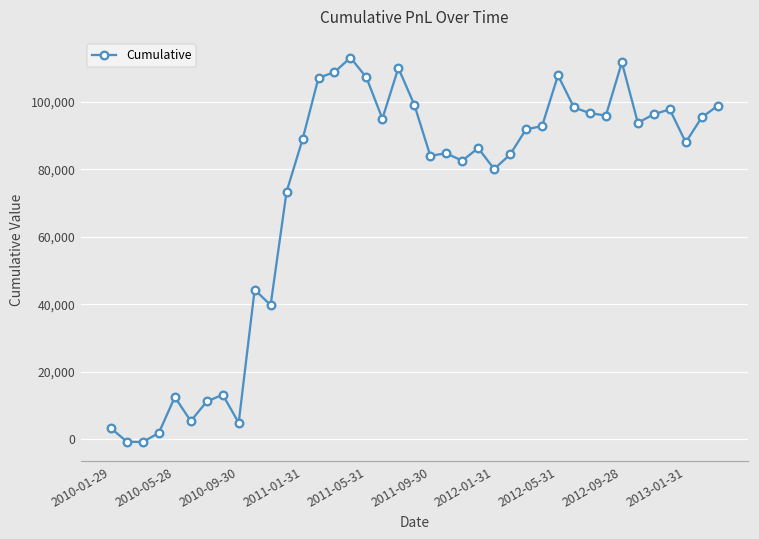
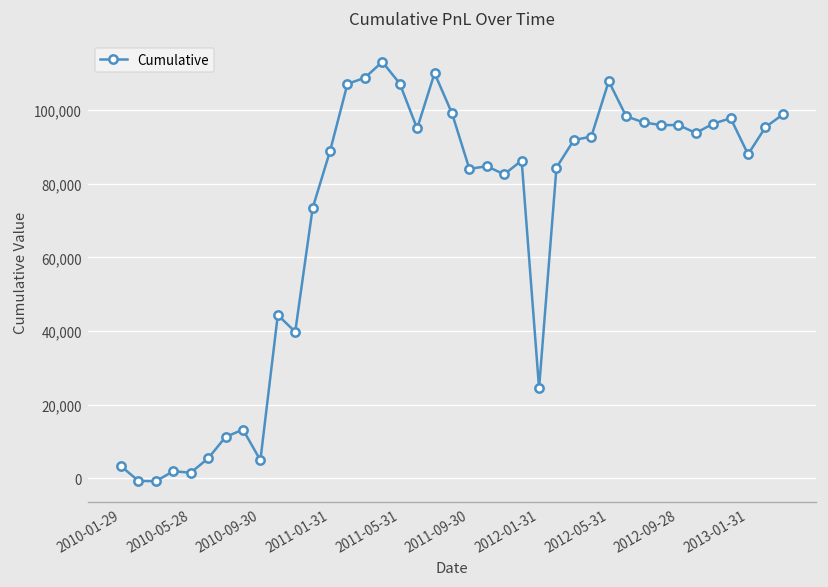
  {
    "2010-01-29": "3,000",
-   "2010-05-28": "13,000",
+   "2010-05-28": "2,000",
    "2010-09-30": "5,000",
    "2011-01-31": "89,000",
    "2011-05-31": "107,000",
    "2011-09-30": "84,000",
-   "2012-01-31": "80,000",
+   "2012-01-31": "24,000",
    "2012-05-31": "108,000",
-   "2012-09-28": "112,000",
+   "2012-09-28": "96,000",
    "2013-01-31": "88,000"
  }
